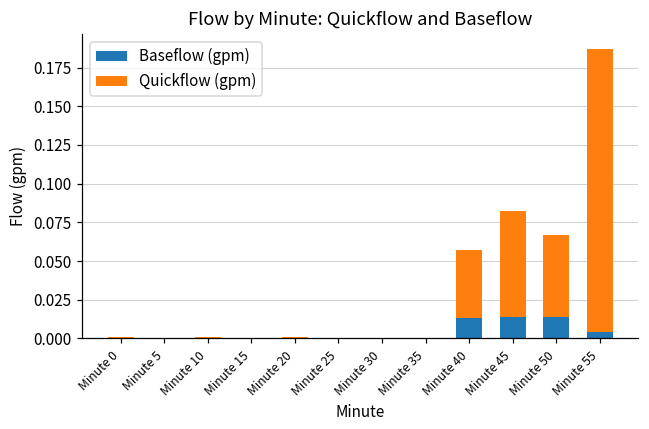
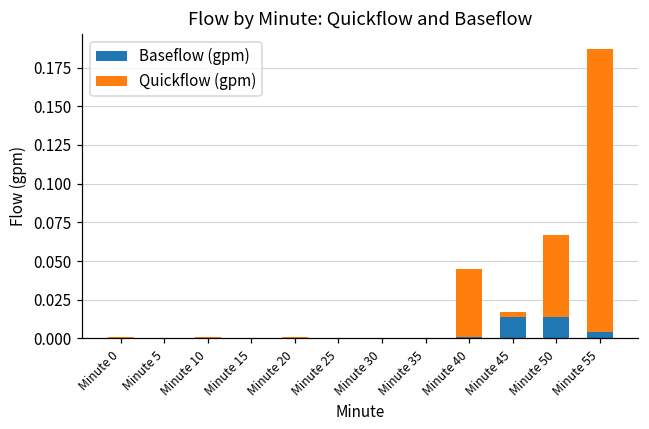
  {
    "Baseflow (gpm)": {
      "Minute 0": 0.000,
      "Minute 5": 0.000,
      "Minute 10": 0.000,
      "Minute 15": 0.000,
      "Minute 20": 0.000,
      "Minute 25": 0.000,
      "Minute 30": 0.000,
      "Minute 35": 0.000,
-     "Minute 40": 0.013,
+     "Minute 40": 0.001,
      "Minute 45": 0.014,
      "Minute 50": 0.014,
      "Minute 55": 0.004
    },
    "Quickflow (gpm)": {
      "Minute 5": 0.000,
      "Minute 15": 0.000,
      "Minute 25": 0.000,
      "Minute 30": 0.000,
      "Minute 35": 0.000,
      "Minute 40": 0.044,
-     "Minute 45": 0.068,
+     "Minute 45": 0.003,
      "Minute 50": 0.053,
      "Minute 55": 0.183
    }
  }
